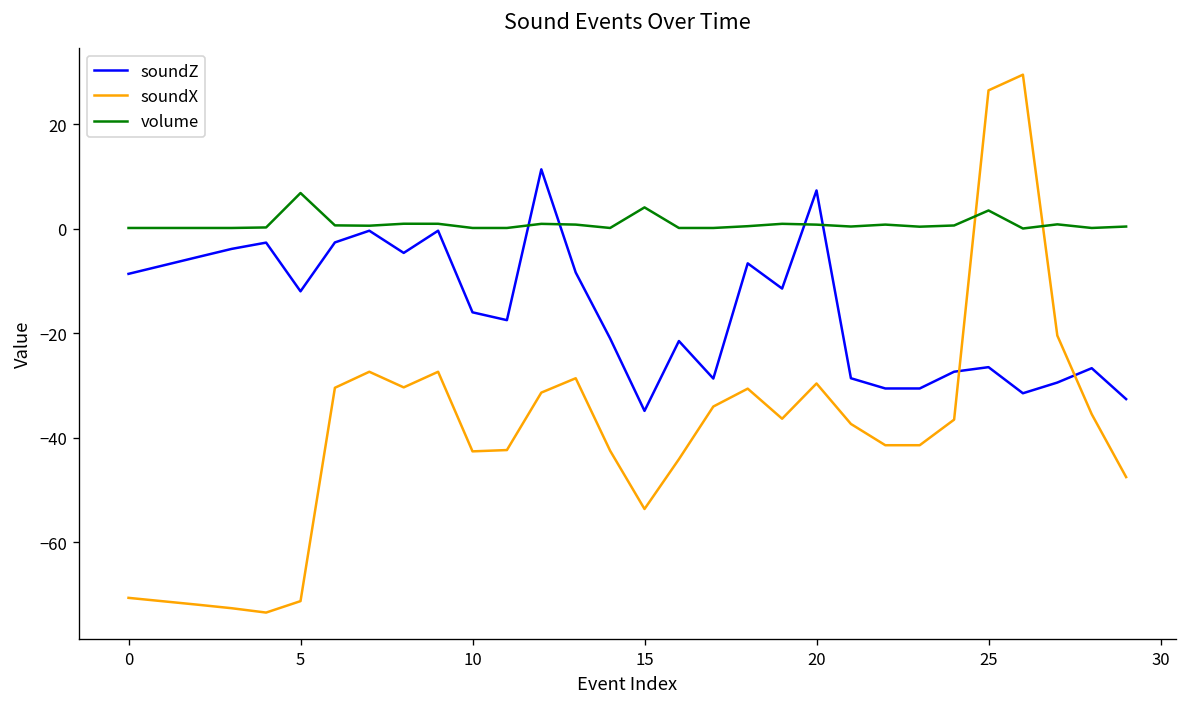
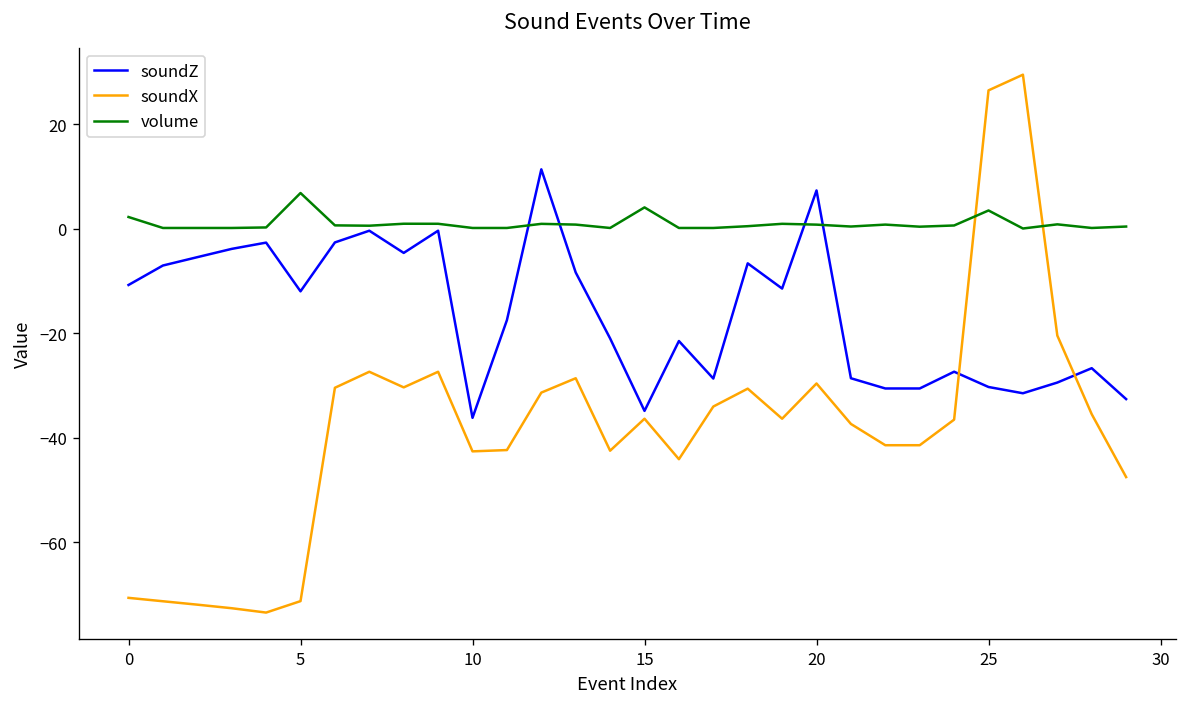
  {
    "soundZ": {
-     "0": -9,
+     "0": -11,
      "5": -12,
-     "10": -16,
+     "10": -36,
      "15": -35,
      "20": 7,
-     "25": -27
+     "25": -30
    },
    "soundX": {
      "0": -71,
      "5": -71,
      "10": -43,
-     "15": -54,
+     "15": -36,
      "20": -30,
      "25": 27
    },
    "volume": {
-     "0": 0,
+     "0": 2,
      "5": 7,
      "10": 0,
      "15": 4,
      "20": 1,
      "25": 4
    }
  }
